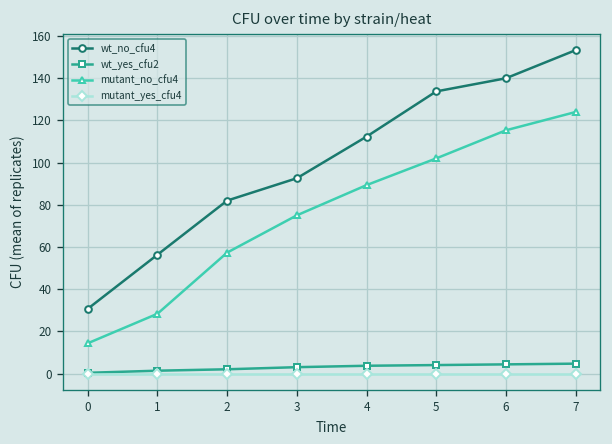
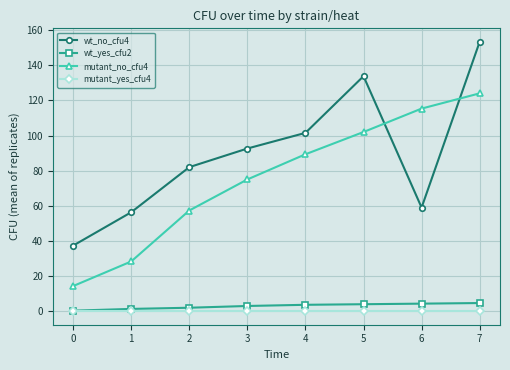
  {
    "wt_no_cfu4": {
-     "0": 31,
+     "0": 37,
      "1": 56,
      "2": 82,
      "3": 93,
-     "4": 112,
+     "4": 102,
      "5": 134,
-     "6": 140,
+     "6": 59,
      "7": 153
    },
    "mutant_yes_cfu4": {
      "2": 0,
      "3": 0,
      "4": 0,
      "5": 0,
      "6": 0,
      "7": 0
    }
  }
